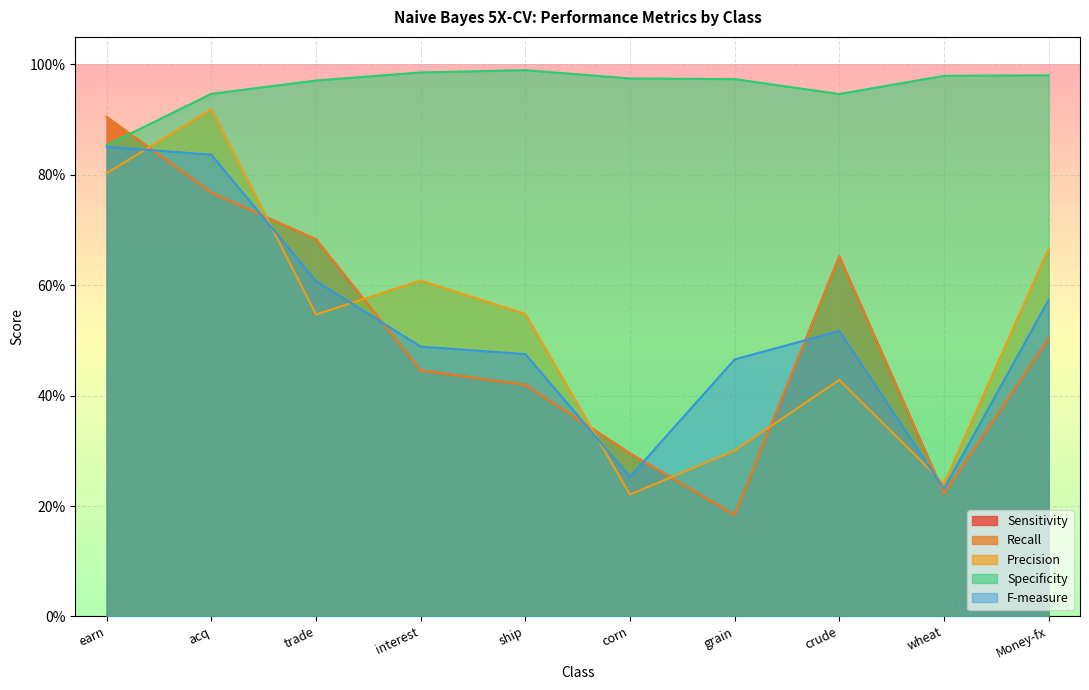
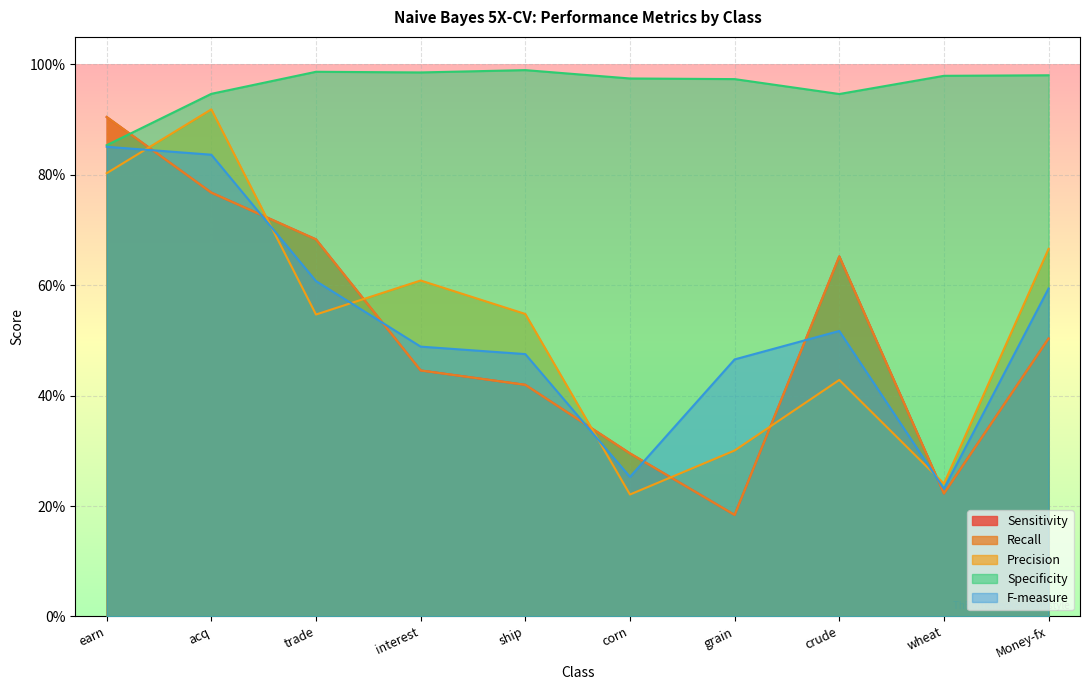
  {
    "Specificity": {
      "acq": "95%",
-     "trade": "97%",
+     "trade": "99%",
      "interest": "99%",
      "ship": "99%",
      "corn": "97%",
      "grain": "97%",
      "crude": "95%",
      "wheat": "98%",
      "Money-fx": "98%"
    },
    "F-measure": {
      "acq": "84%",
      "trade": "61%",
      "interest": "49%",
      "ship": "48%",
      "corn": "25%",
      "grain": "47%",
      "crude": "52%",
      "wheat": "23%",
-     "Money-fx": "57%"
+     "Money-fx": "59%"
    }
  }
